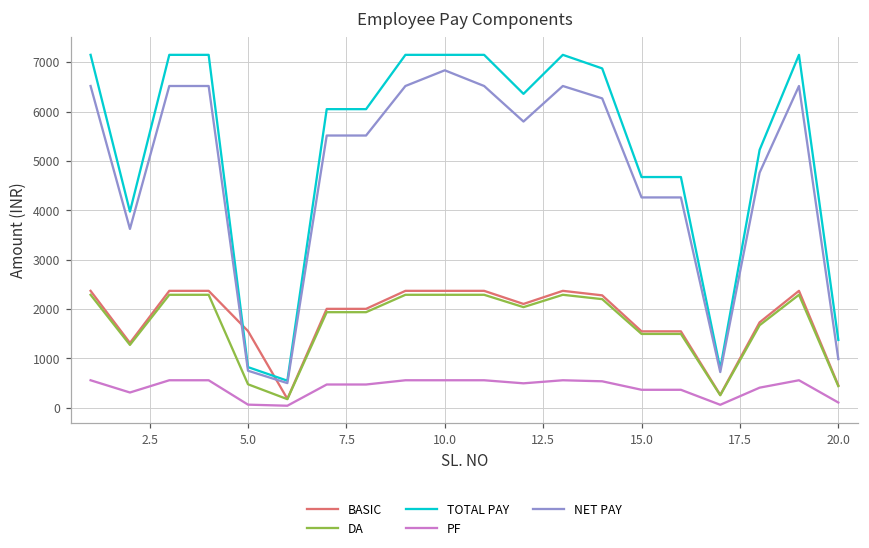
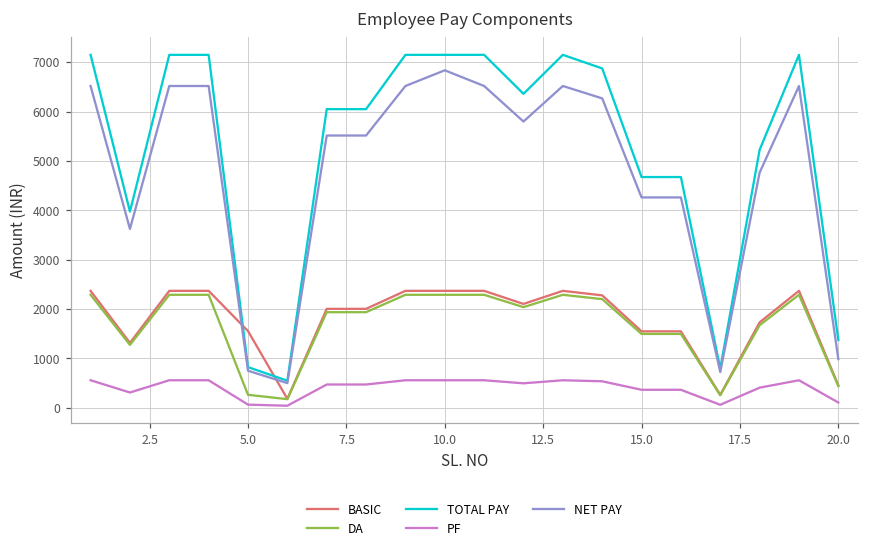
  {
    "BASIC": {
      "5.0": 1600,
      "10.0": 2400
    },
    "DA": {
-     "5.0": 500,
+     "5.0": 300,
      "10.0": 2300
    },
    "TOTAL PAY": {
      "5.0": 800,
      "10.0": 7200,
      "15.0": 4700,
      "20.0": 1400
    },
    "PF": {
      "5.0": 100,
      "10.0": 600,
      "15.0": 400,
      "20.0": 100
    },
    "NET PAY": {
      "5.0": 800,
      "10.0": 6800,
      "15.0": 4300,
      "20.0": 1000
    }
  }
